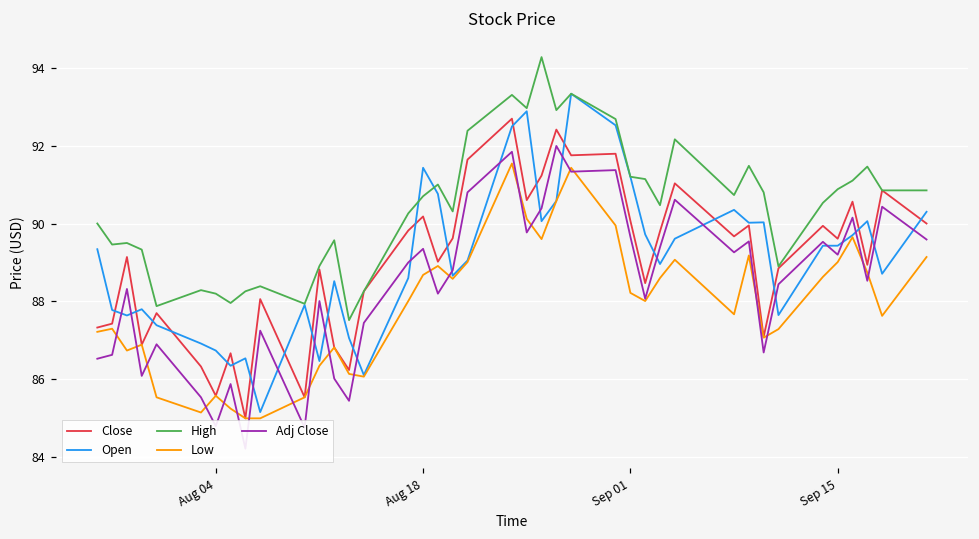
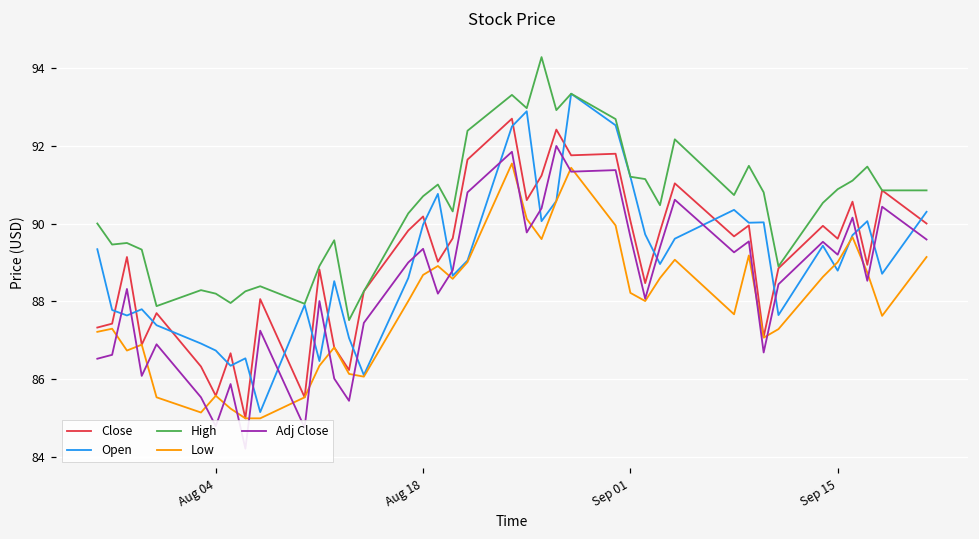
  {
    "Close": {
      "Aug 18": 90.2,
      "Sep 01": 90.1,
      "Sep 15": 89.6
    },
    "Open": {
      "Aug 04": 86.7,
-     "Aug 18": 91.4,
-     "Sep 15": 89.4
+     "Aug 18": 90.0,
+     "Sep 15": 88.8
    },
    "High": {
      "Aug 04": 88.2,
      "Aug 18": 90.7,
      "Sep 15": 90.9
    },
    "Low": {
      "Aug 18": 88.7,
      "Sep 01": 88.2,
      "Sep 15": 89.0
    },
    "Adj Close": {
      "Aug 18": 89.4,
      "Sep 01": 89.7,
      "Sep 15": 89.2
    }
  }
